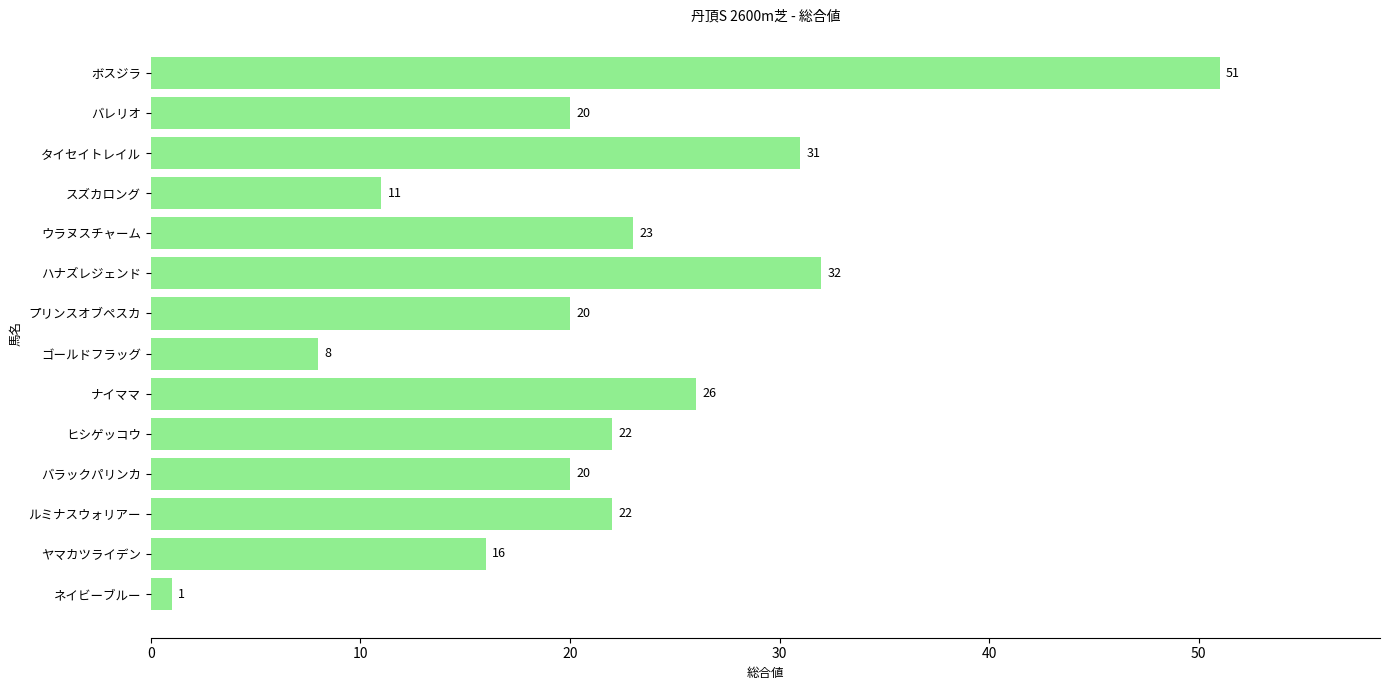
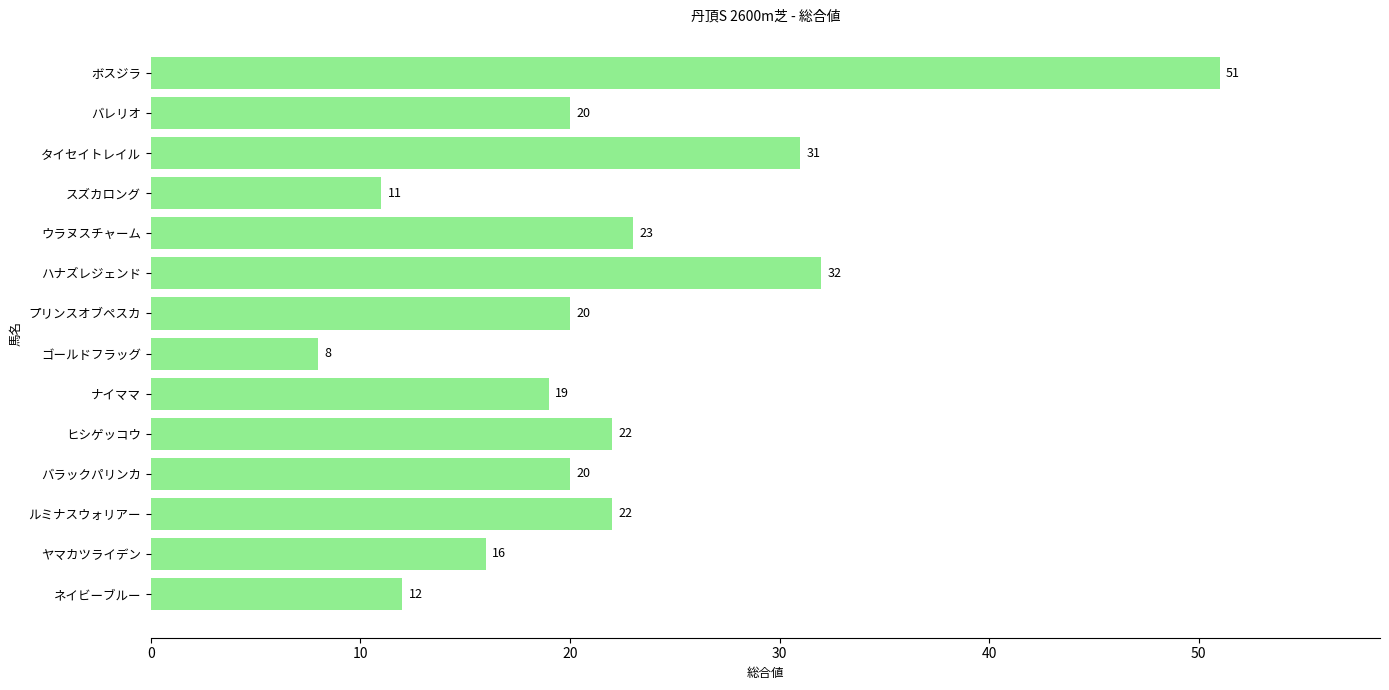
  {
    "ボスジラ": 51,
    "バレリオ": 20,
    "タイセイトレイル": 31,
    "スズカロング": 11,
    "ウラヌスチャーム": 23,
    "ハナズレジェンド": 32,
    "プリンスオブペスカ": 20,
    "ゴールドフラッグ": 8,
-   "ナイママ": 26,
+   "ナイママ": 19,
    "ヒシゲッコウ": 22,
    "バラックパリンカ": 20,
    "ルミナスウォリアー": 22,
    "ヤマカツライデン": 16,
-   "ネイビーブルー": 1
+   "ネイビーブルー": 12
  }
